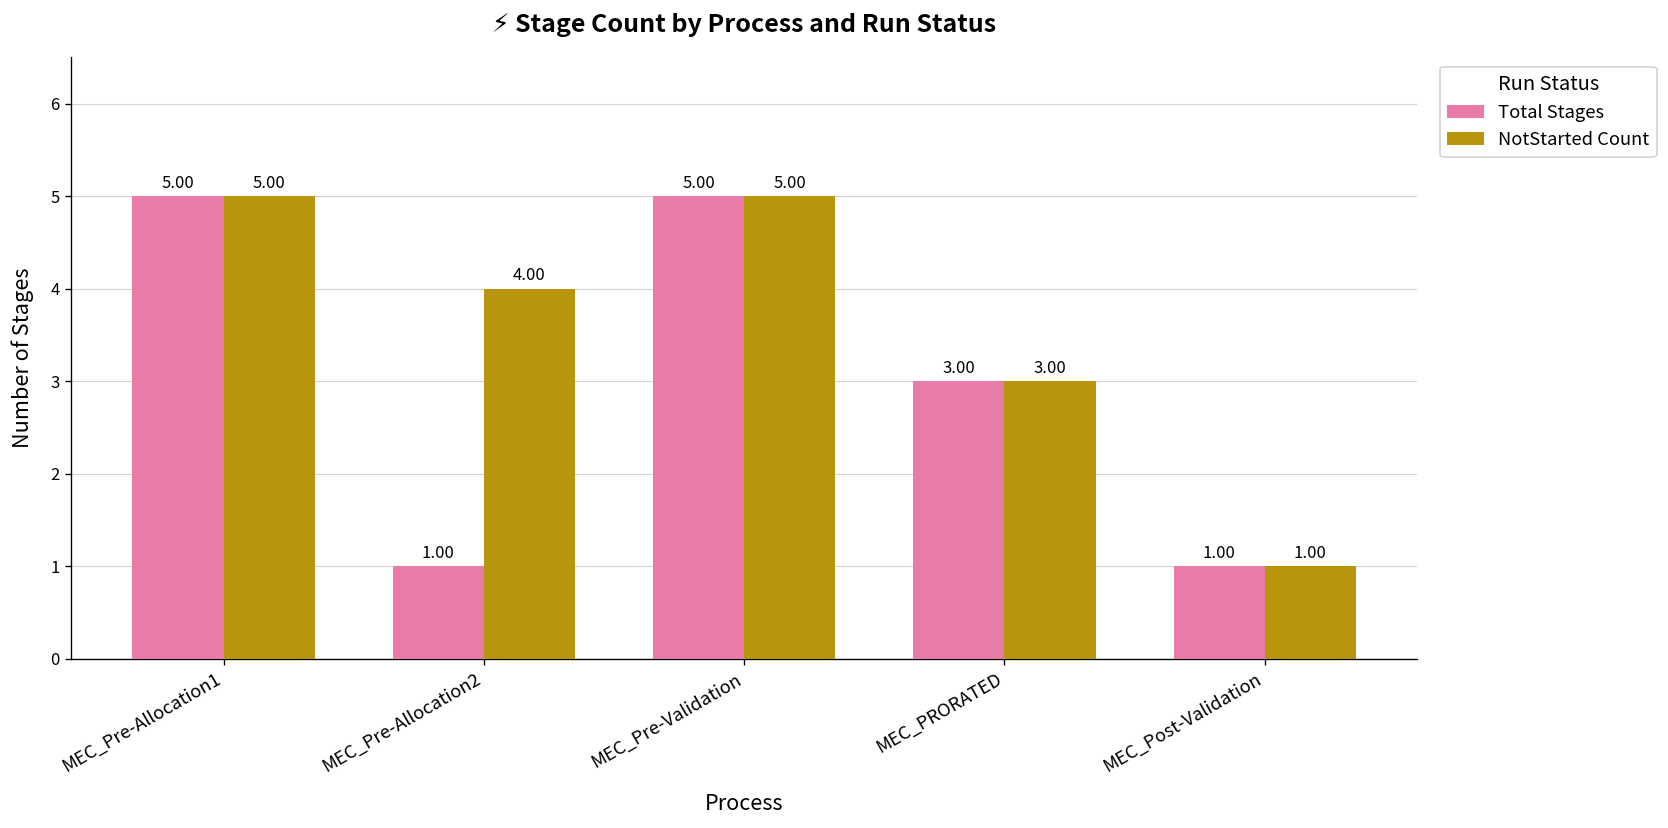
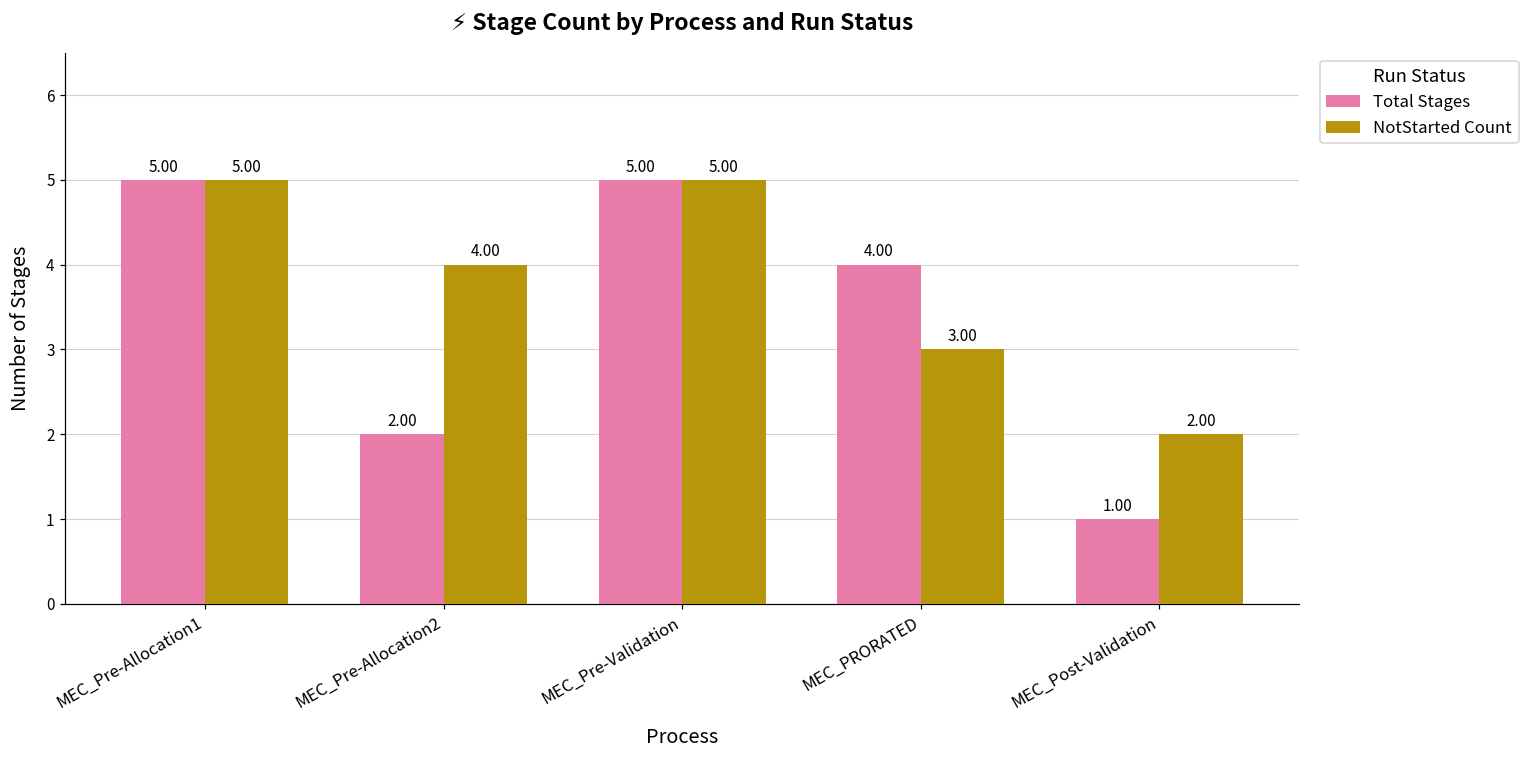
  {
    "Total Stages": {
      "MEC_Pre-Allocation1": 5.00,
-     "MEC_Pre-Allocation2": 1.00,
+     "MEC_Pre-Allocation2": 2.00,
      "MEC_Pre-Validation": 5.00,
-     "MEC_PRORATED": 3.00,
+     "MEC_PRORATED": 4.00,
      "MEC_Post-Validation": 1.00
    },
    "NotStarted Count": {
      "MEC_Pre-Allocation1": 5.00,
      "MEC_Pre-Allocation2": 4.00,
      "MEC_Pre-Validation": 5.00,
      "MEC_PRORATED": 3.00,
-     "MEC_Post-Validation": 1.00
+     "MEC_Post-Validation": 2.00
    }
  }
